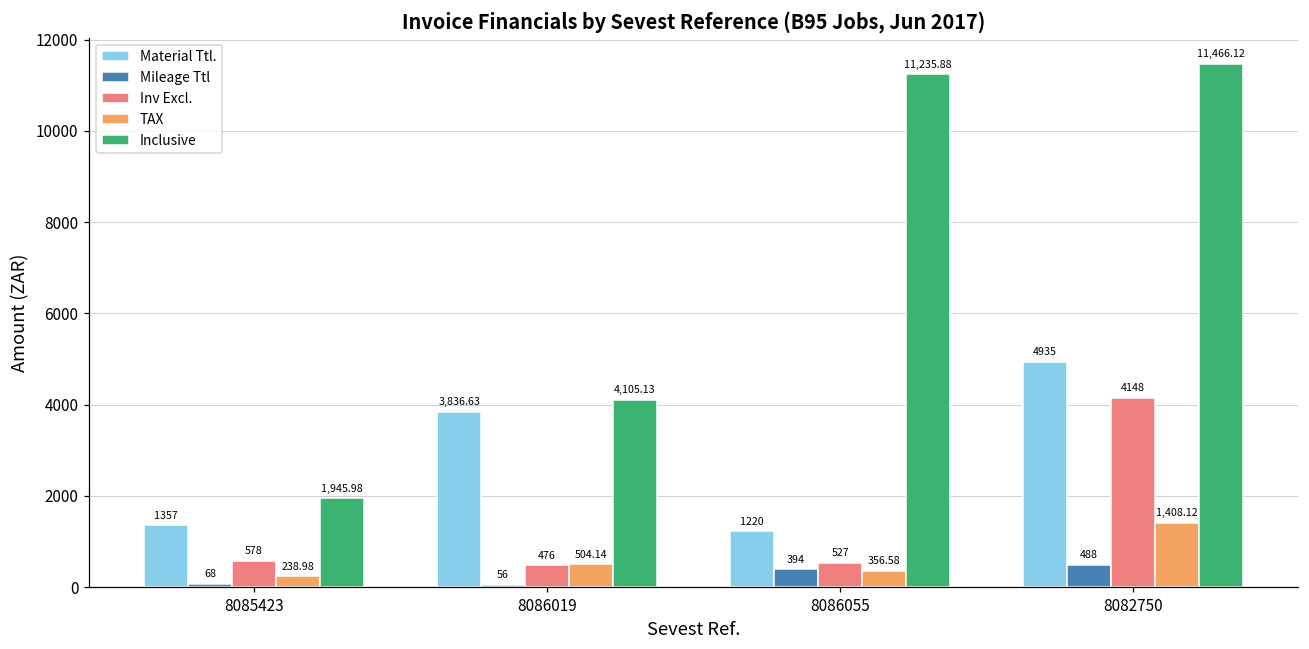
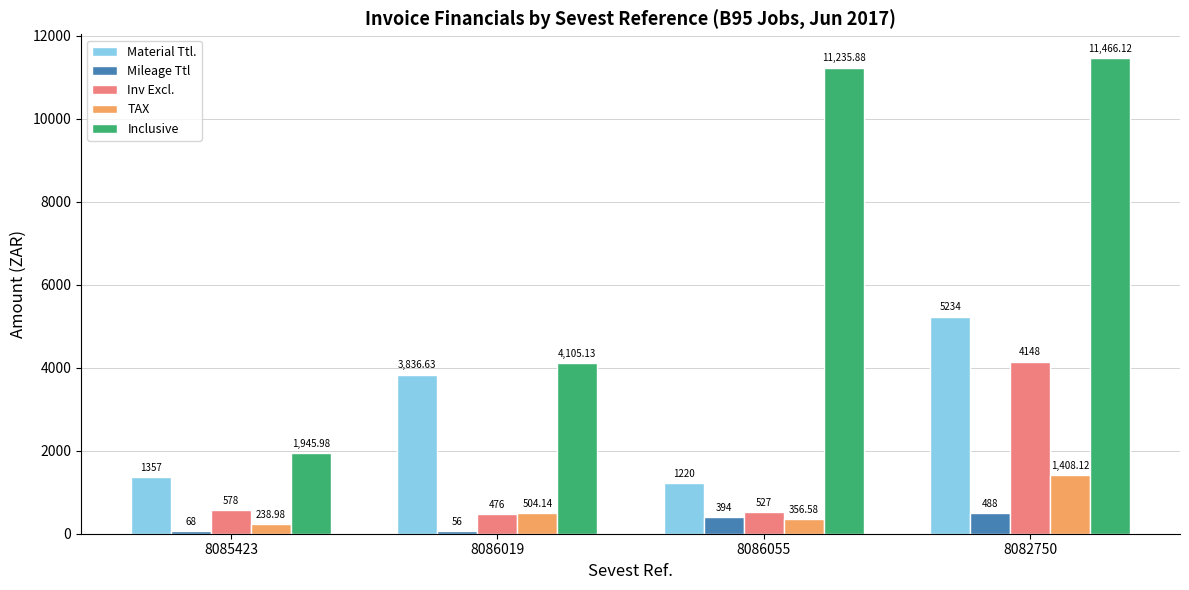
  {
    "Material Ttl.": {
      "8085423": "1357",
      "8086019": "3,836.63",
      "8086055": "1220",
-     "8082750": "4935"
+     "8082750": "5234"
    },
    "Mileage Ttl": {
      "8085423": "68",
      "8086019": "56",
      "8086055": "394",
      "8082750": "488"
    },
    "Inclusive": {
      "8085423": "1,945.98",
      "8086019": "4,105.13",
      "8086055": "11,235.88",
      "8082750": "11,466.12"
    }
  }
